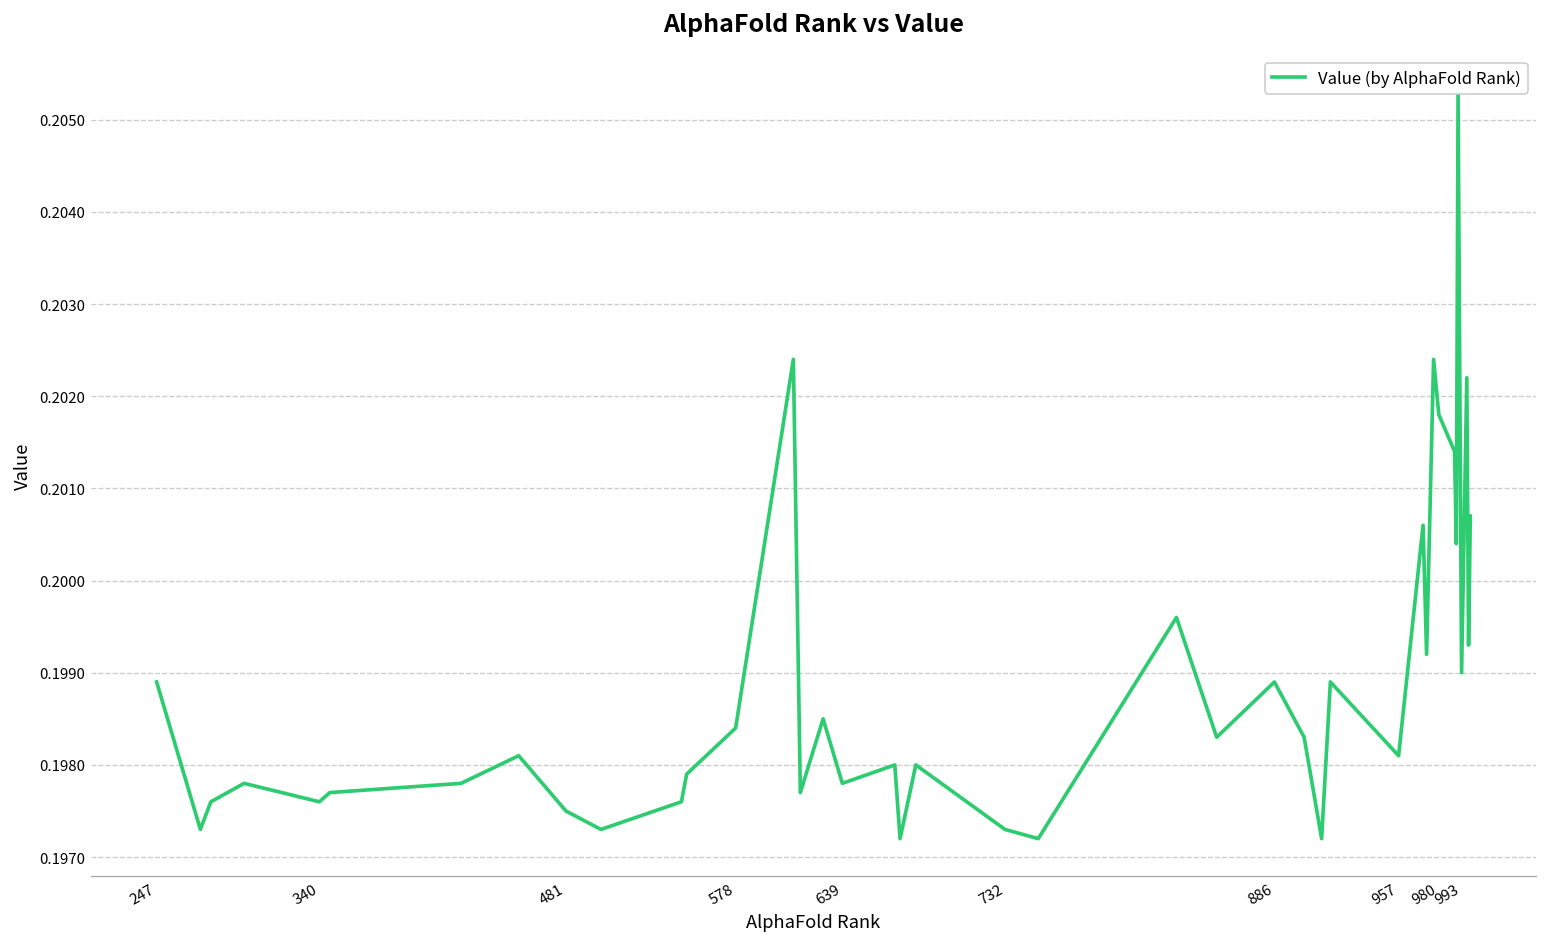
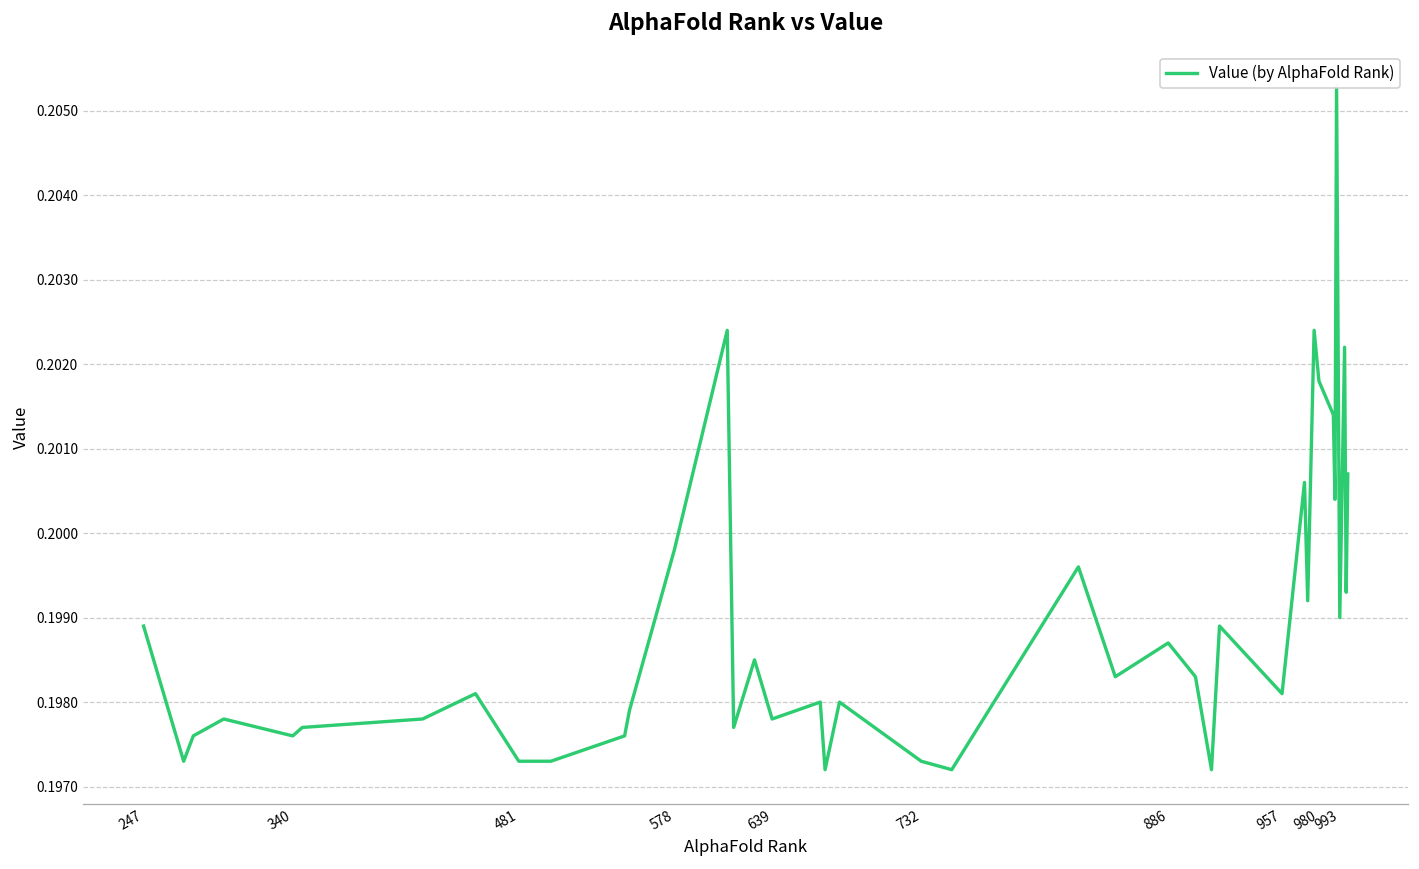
  {
    "247": 0.1989,
    "340": 0.1976,
-   "481": 0.1975,
-   "578": 0.1984,
+   "481": 0.1973,
+   "578": 0.1998,
    "639": 0.1978,
    "732": 0.1973,
-   "886": 0.1989,
+   "886": 0.1987,
    "957": 0.1981,
    "980": 0.2018,
    "993": 0.1990
  }
